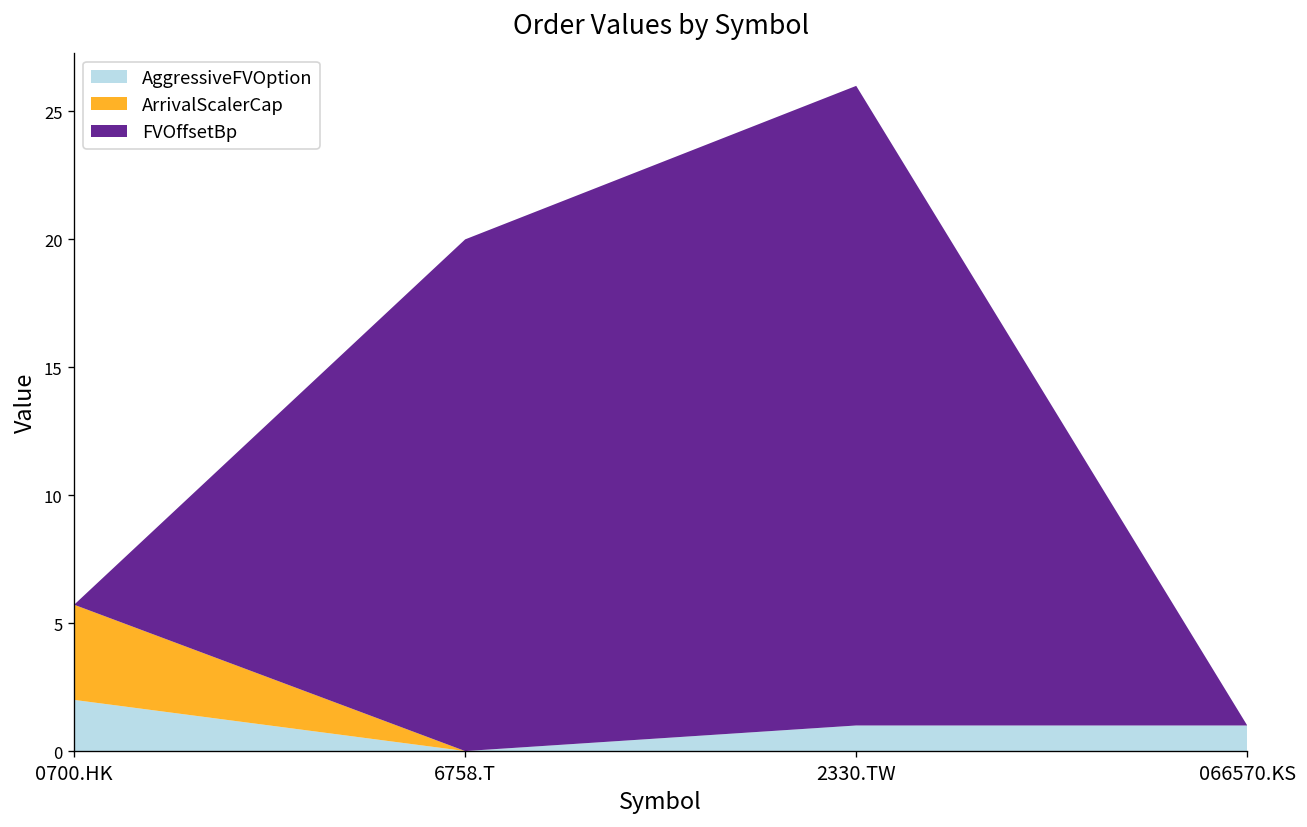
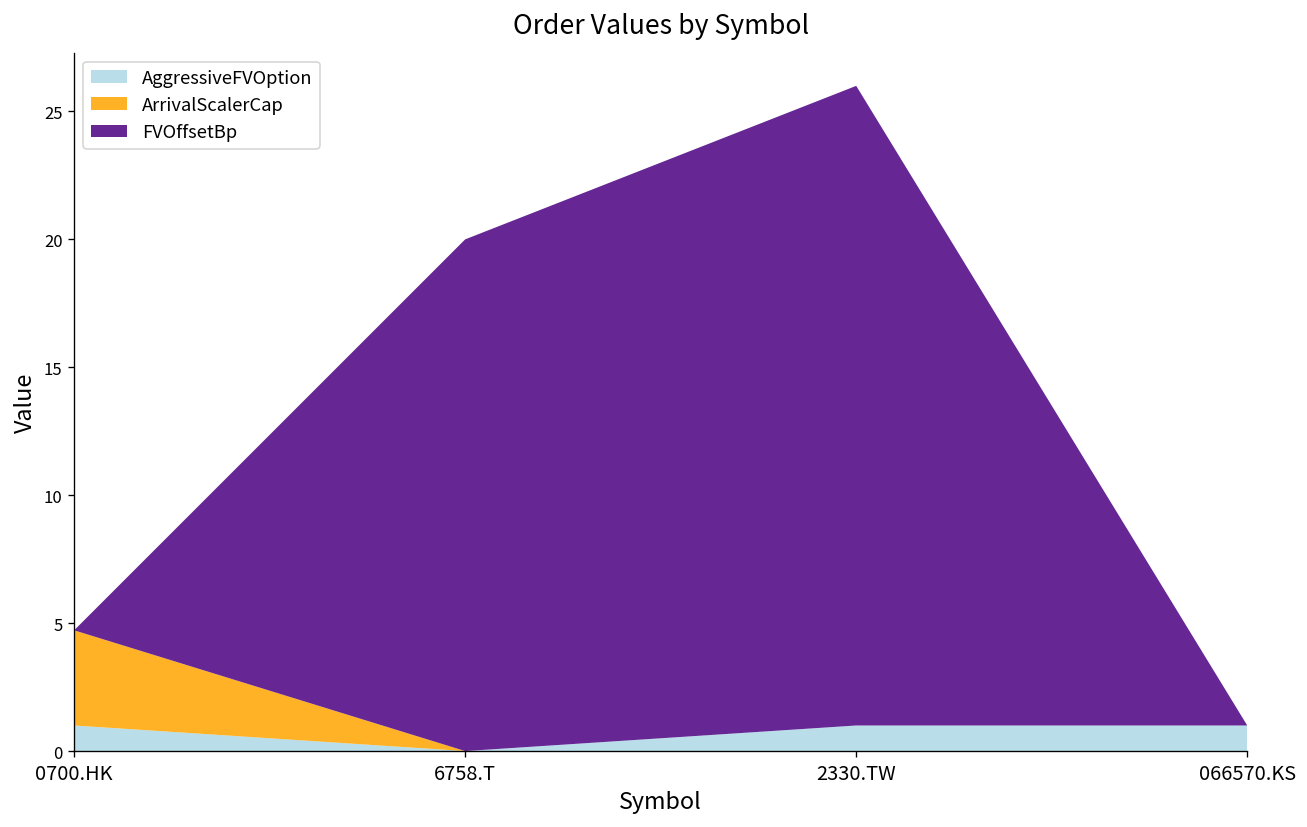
  {
    "AggressiveFVOption": {
-     "0700.HK": 2
+     "0700.HK": 1
    },
    "FVOffsetBp": {
      "6758.T": 20,
      "2330.TW": 25
    }
  }
